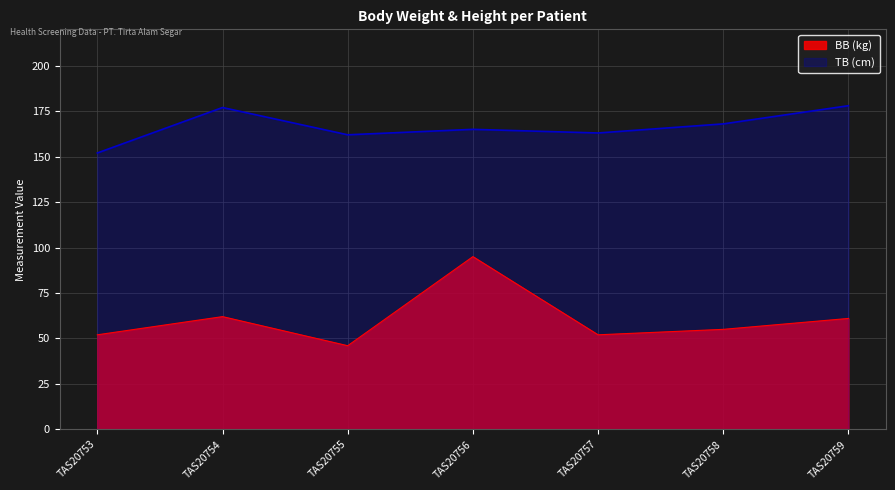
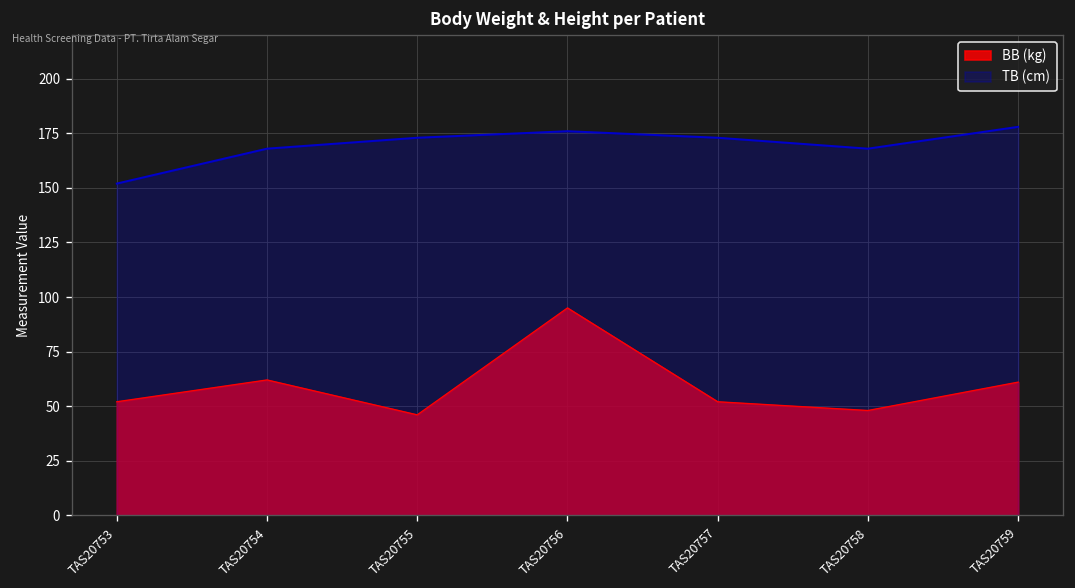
  {
    "BB (kg)": {
      "TAS20753": 52,
      "TAS20754": 62,
      "TAS20755": 46,
      "TAS20756": 95,
      "TAS20757": 52,
-     "TAS20758": 55,
+     "TAS20758": 48,
      "TAS20759": 61
    },
    "TB (cm)": {
      "TAS20753": 152,
-     "TAS20754": 177,
-     "TAS20755": 162,
-     "TAS20756": 165,
-     "TAS20757": 163,
+     "TAS20754": 168,
+     "TAS20755": 173,
+     "TAS20756": 176,
+     "TAS20757": 173,
      "TAS20758": 168,
      "TAS20759": 178
    }
  }
